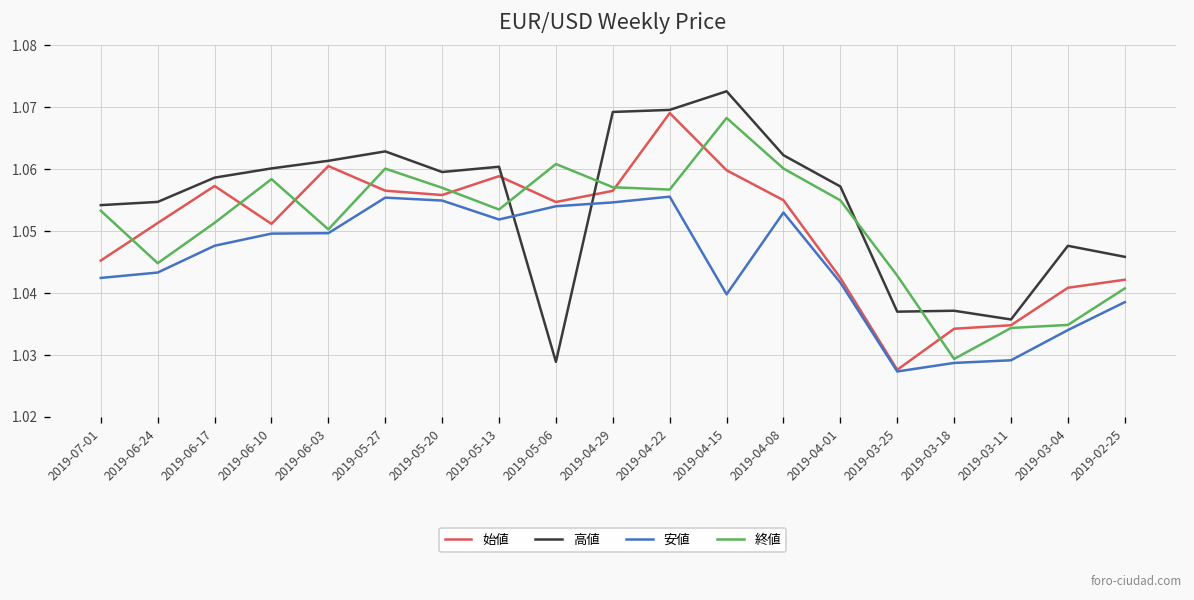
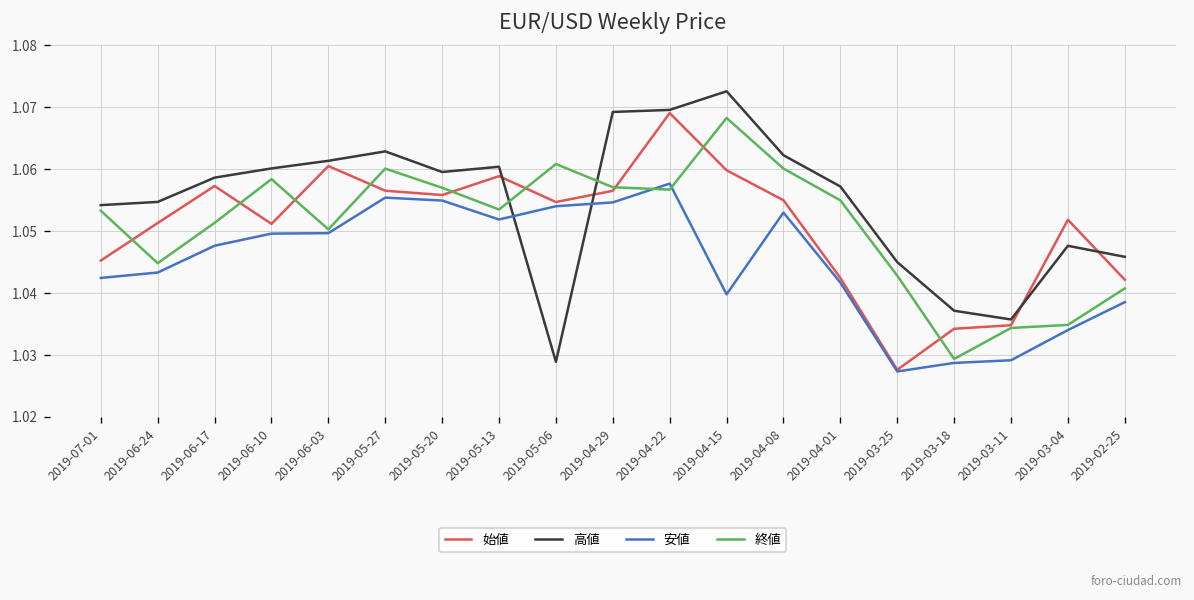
  {
    "始値": {
      "2019-07-01": 1.045,
      "2019-06-24": 1.051,
      "2019-06-17": 1.057,
      "2019-06-10": 1.051,
      "2019-06-03": 1.061,
      "2019-05-27": 1.057,
      "2019-05-20": 1.056,
      "2019-05-13": 1.059,
      "2019-05-06": 1.055,
      "2019-04-29": 1.057,
      "2019-04-22": 1.069,
      "2019-04-15": 1.060,
      "2019-04-08": 1.055,
      "2019-04-01": 1.042,
      "2019-03-18": 1.034,
-     "2019-03-04": 1.041,
+     "2019-03-04": 1.052,
      "2019-02-25": 1.042
    },
    "高値": {
      "2019-07-01": 1.054,
      "2019-06-24": 1.055,
      "2019-06-17": 1.059,
      "2019-06-10": 1.060,
      "2019-06-03": 1.061,
      "2019-05-27": 1.063,
      "2019-05-20": 1.060,
      "2019-05-13": 1.060,
      "2019-05-06": 1.029,
      "2019-04-29": 1.069,
      "2019-04-22": 1.070,
      "2019-04-15": 1.073,
      "2019-04-08": 1.062,
      "2019-04-01": 1.057,
-     "2019-03-25": 1.037,
+     "2019-03-25": 1.045,
      "2019-03-18": 1.037,
      "2019-03-11": 1.036,
      "2019-03-04": 1.048,
      "2019-02-25": 1.046
    },
    "安値": {
      "2019-07-01": 1.042,
      "2019-06-24": 1.043,
      "2019-06-17": 1.048,
      "2019-06-10": 1.050,
      "2019-06-03": 1.050,
      "2019-05-27": 1.055,
      "2019-05-20": 1.055,
      "2019-05-13": 1.052,
      "2019-05-06": 1.054,
      "2019-04-29": 1.055,
-     "2019-04-22": 1.056,
+     "2019-04-22": 1.058,
      "2019-04-15": 1.040,
      "2019-04-08": 1.053,
      "2019-04-01": 1.042,
      "2019-03-18": 1.029,
      "2019-03-11": 1.029,
      "2019-03-04": 1.034,
      "2019-02-25": 1.039
    },
    "終値": {
      "2019-07-01": 1.053,
      "2019-06-24": 1.045,
      "2019-06-17": 1.051,
      "2019-06-10": 1.058,
      "2019-06-03": 1.050,
      "2019-05-27": 1.060,
      "2019-05-20": 1.057,
      "2019-05-13": 1.054,
      "2019-05-06": 1.061,
      "2019-04-29": 1.057,
      "2019-04-22": 1.057,
      "2019-04-15": 1.068,
      "2019-04-08": 1.060,
      "2019-04-01": 1.055,
      "2019-03-25": 1.043,
      "2019-03-18": 1.029,
      "2019-03-04": 1.035,
      "2019-02-25": 1.041
    }
  }
